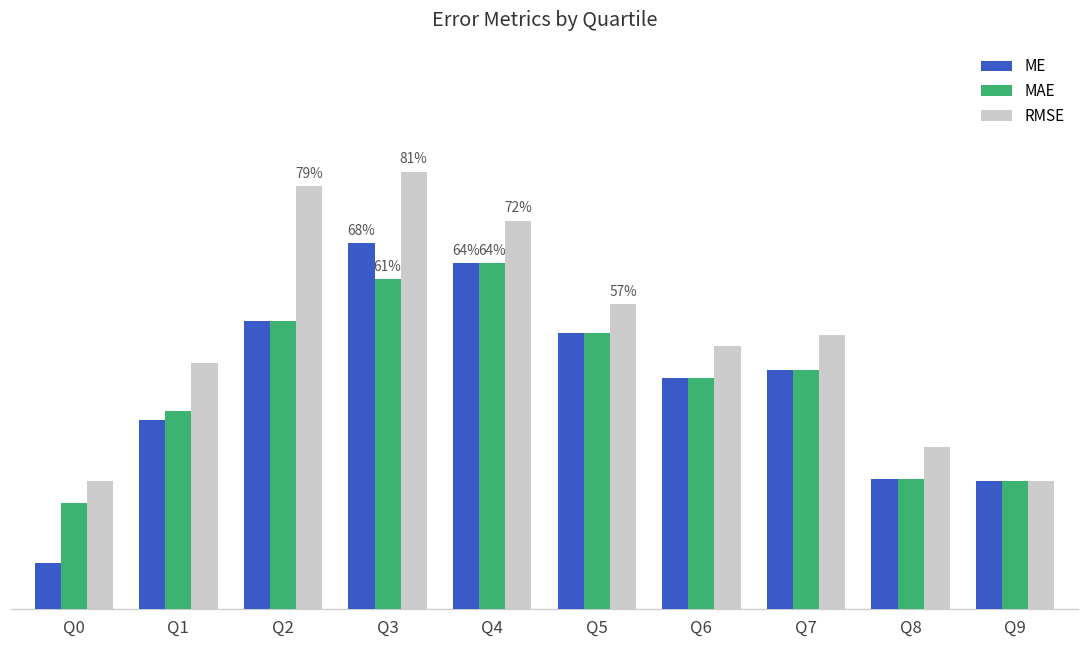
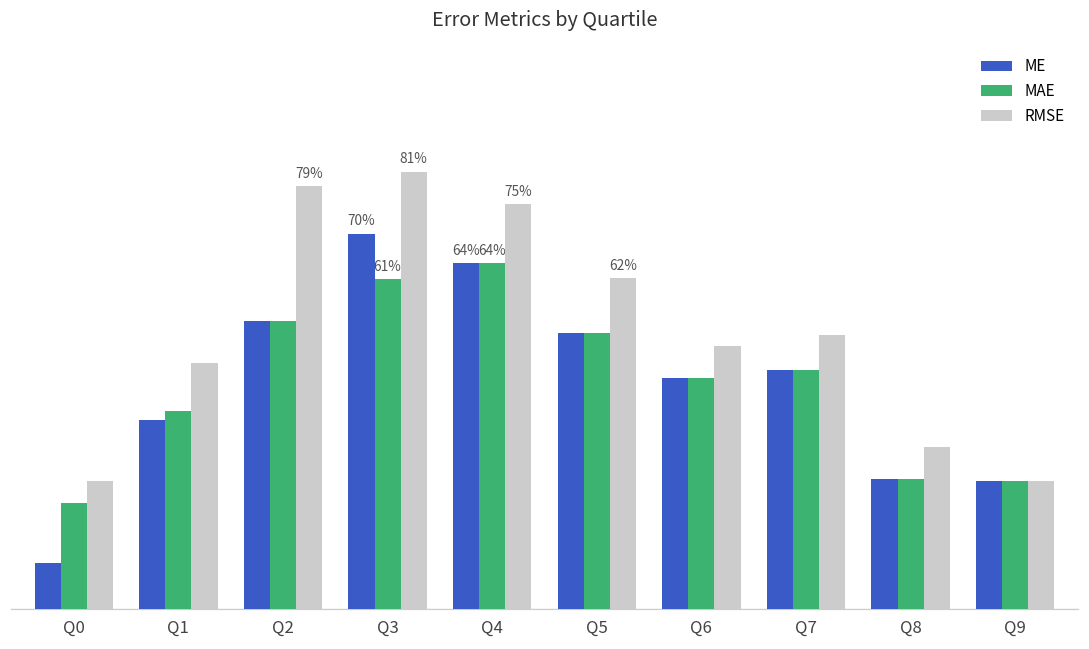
  {
    "ME": {
-     "Q3": "68%",
+     "Q3": "70%",
      "Q4": "64%"
    },
    "MAE": {
      "Q3": "61%",
      "Q4": "64%"
    },
    "RMSE": {
      "Q2": "79%",
      "Q3": "81%",
-     "Q4": "72%",
-     "Q5": "57%"
+     "Q4": "75%",
+     "Q5": "62%"
    }
  }
